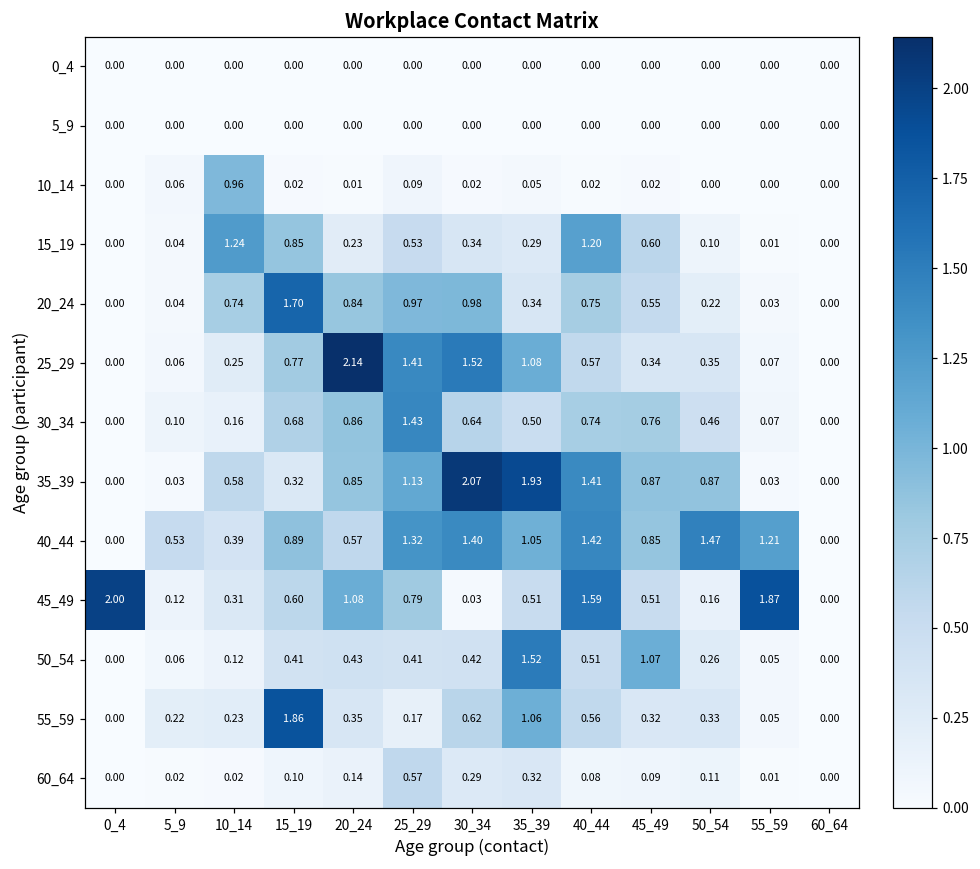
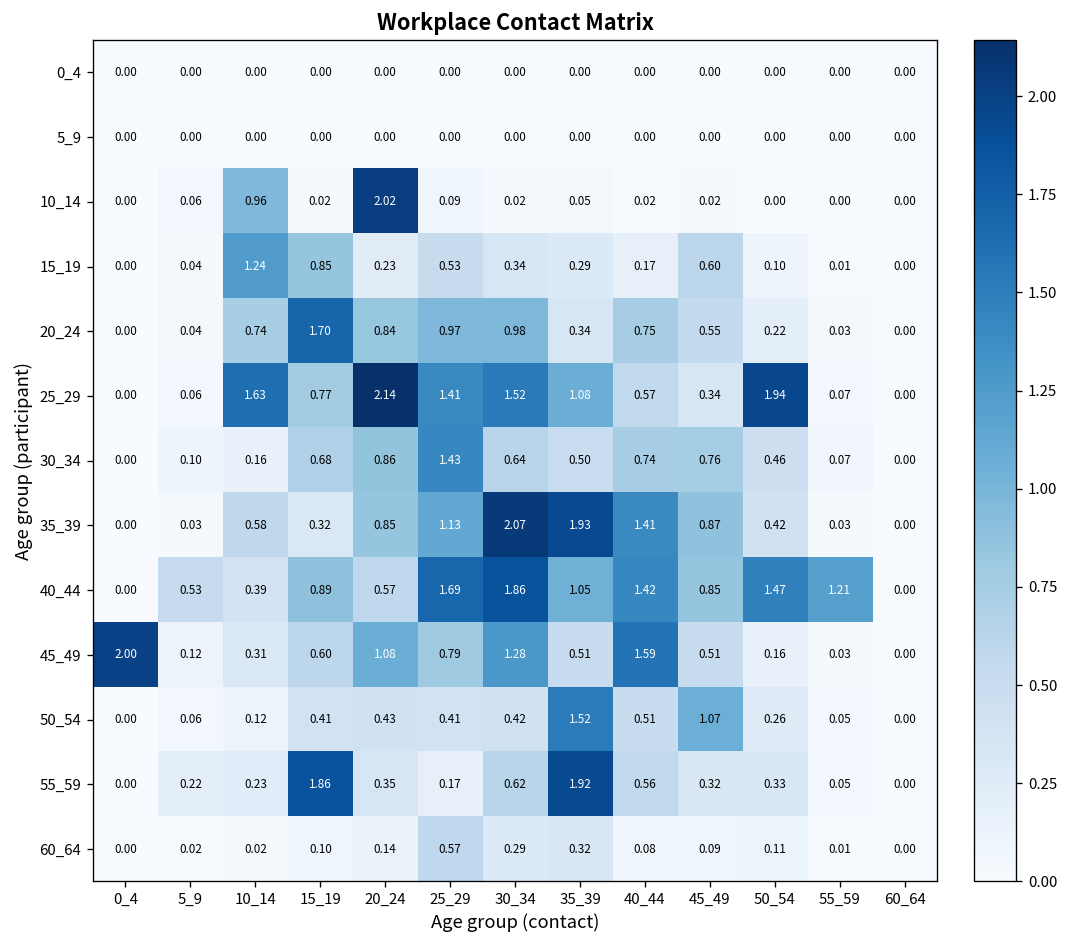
  {
    "0_4": {
      "0_4": 0.00,
      "5_9": 0.00,
      "10_14": 0.00,
      "15_19": 0.00,
      "20_24": 0.00,
      "25_29": 0.00,
      "30_34": 0.00,
      "35_39": 0.00,
      "40_44": 0.00,
      "45_49": 0.00,
      "50_54": 0.00,
      "55_59": 0.00,
      "60_64": 0.00
    },
    "5_9": {
      "0_4": 0.00,
      "5_9": 0.00,
      "10_14": 0.00,
      "15_19": 0.00,
      "20_24": 0.00,
      "25_29": 0.00,
      "30_34": 0.00,
      "35_39": 0.00,
      "40_44": 0.00,
      "45_49": 0.00,
      "50_54": 0.00,
      "55_59": 0.00,
      "60_64": 0.00
    },
    "10_14": {
      "0_4": 0.00,
      "5_9": 0.06,
      "10_14": 0.96,
      "15_19": 0.02,
-     "20_24": 0.01,
+     "20_24": 2.02,
      "25_29": 0.09,
      "30_34": 0.02,
      "35_39": 0.05,
      "40_44": 0.02,
      "45_49": 0.02,
      "50_54": 0.00,
      "55_59": 0.00,
      "60_64": 0.00
    },
    "15_19": {
      "0_4": 0.00,
      "5_9": 0.04,
      "10_14": 1.24,
      "15_19": 0.85,
      "20_24": 0.23,
      "25_29": 0.53,
      "30_34": 0.34,
      "35_39": 0.29,
-     "40_44": 1.20,
+     "40_44": 0.17,
      "45_49": 0.60,
      "50_54": 0.10,
      "55_59": 0.01,
      "60_64": 0.00
    },
    "20_24": {
      "0_4": 0.00,
      "5_9": 0.04,
      "10_14": 0.74,
      "15_19": 1.70,
      "20_24": 0.84,
      "25_29": 0.97,
      "30_34": 0.98,
      "35_39": 0.34,
      "40_44": 0.75,
      "45_49": 0.55,
      "50_54": 0.22,
      "55_59": 0.03,
      "60_64": 0.00
    },
    "25_29": {
      "0_4": 0.00,
      "5_9": 0.06,
-     "10_14": 0.25,
+     "10_14": 1.63,
      "15_19": 0.77,
      "20_24": 2.14,
      "25_29": 1.41,
      "30_34": 1.52,
      "35_39": 1.08,
      "40_44": 0.57,
      "45_49": 0.34,
-     "50_54": 0.35,
+     "50_54": 1.94,
      "55_59": 0.07,
      "60_64": 0.00
    },
    "30_34": {
      "0_4": 0.00,
      "5_9": 0.10,
      "10_14": 0.16,
      "15_19": 0.68,
      "20_24": 0.86,
      "25_29": 1.43,
      "30_34": 0.64,
      "35_39": 0.50,
      "40_44": 0.74,
      "45_49": 0.76,
      "50_54": 0.46,
      "55_59": 0.07,
      "60_64": 0.00
    },
    "35_39": {
      "0_4": 0.00,
      "5_9": 0.03,
      "10_14": 0.58,
      "15_19": 0.32,
      "20_24": 0.85,
      "25_29": 1.13,
      "30_34": 2.07,
      "35_39": 1.93,
      "40_44": 1.41,
      "45_49": 0.87,
-     "50_54": 0.87,
+     "50_54": 0.42,
      "55_59": 0.03,
      "60_64": 0.00
    },
    "40_44": {
      "0_4": 0.00,
      "5_9": 0.53,
      "10_14": 0.39,
      "15_19": 0.89,
      "20_24": 0.57,
-     "25_29": 1.32,
-     "30_34": 1.40,
+     "25_29": 1.69,
+     "30_34": 1.86,
      "35_39": 1.05,
      "40_44": 1.42,
      "45_49": 0.85,
      "50_54": 1.47,
      "55_59": 1.21,
      "60_64": 0.00
    },
    "45_49": {
      "0_4": 2.00,
      "5_9": 0.12,
      "10_14": 0.31,
      "15_19": 0.60,
      "20_24": 1.08,
      "25_29": 0.79,
-     "30_34": 0.03,
+     "30_34": 1.28,
      "35_39": 0.51,
      "40_44": 1.59,
      "45_49": 0.51,
      "50_54": 0.16,
-     "55_59": 1.87,
+     "55_59": 0.03,
      "60_64": 0.00
    },
    "50_54": {
      "0_4": 0.00,
      "5_9": 0.06,
      "10_14": 0.12,
      "15_19": 0.41,
      "20_24": 0.43,
      "25_29": 0.41,
      "30_34": 0.42,
      "35_39": 1.52,
      "40_44": 0.51,
      "45_49": 1.07,
      "50_54": 0.26,
      "55_59": 0.05,
      "60_64": 0.00
    },
    "55_59": {
      "0_4": 0.00,
      "5_9": 0.22,
      "10_14": 0.23,
      "15_19": 1.86,
      "20_24": 0.35,
      "25_29": 0.17,
      "30_34": 0.62,
-     "35_39": 1.06,
+     "35_39": 1.92,
      "40_44": 0.56,
      "45_49": 0.32,
      "50_54": 0.33,
      "55_59": 0.05,
      "60_64": 0.00
    },
    "60_64": {
      "0_4": 0.00,
      "5_9": 0.02,
      "10_14": 0.02,
      "15_19": 0.10,
      "20_24": 0.14,
      "25_29": 0.57,
      "30_34": 0.29,
      "35_39": 0.32,
      "40_44": 0.08,
      "45_49": 0.09,
      "50_54": 0.11,
      "55_59": 0.01,
      "60_64": 0.00
    }
  }
